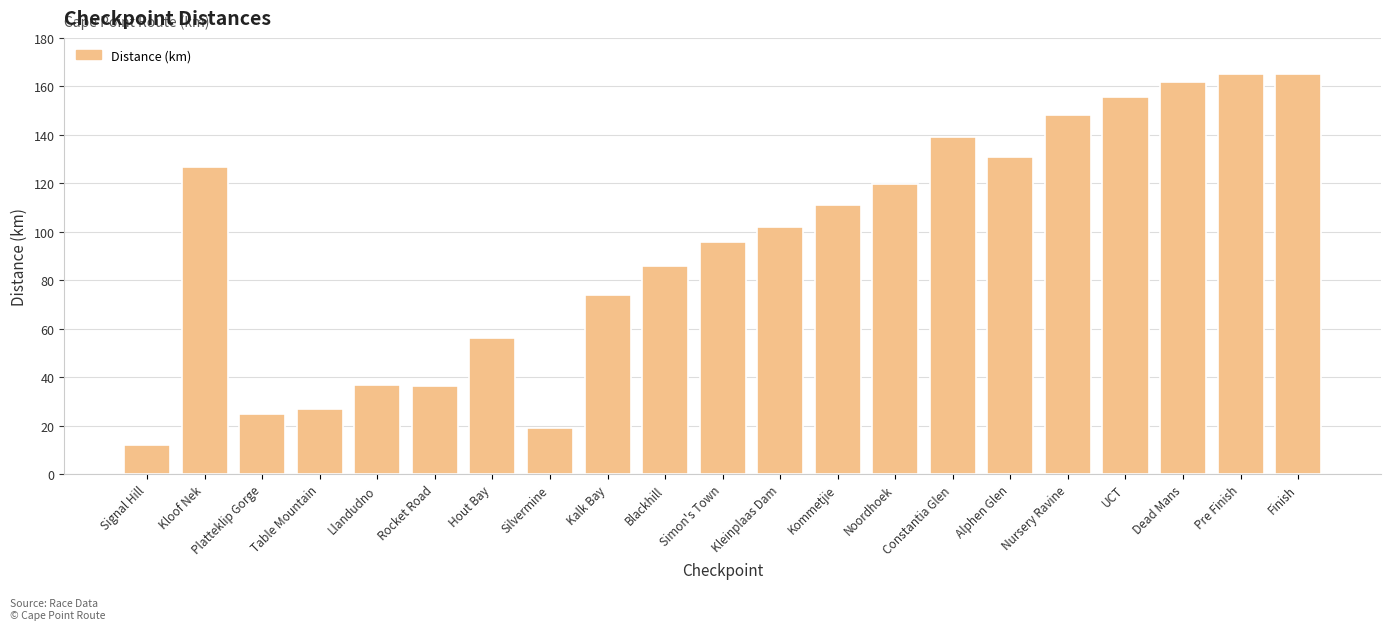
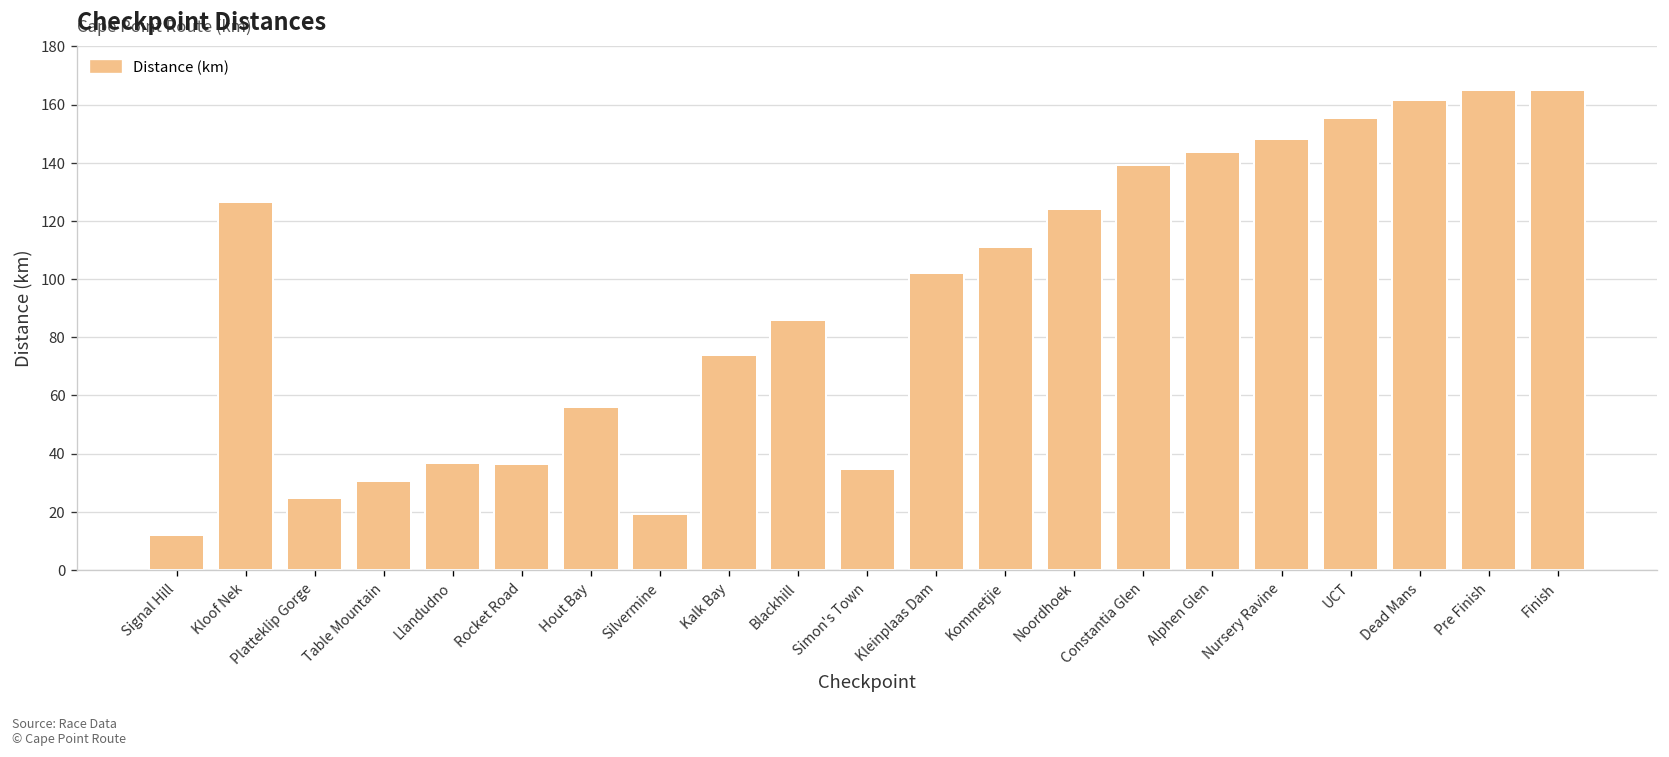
  {
    "Signal Hill": 12,
    "Kloof Nek": 127,
    "Platteklip Gorge": 25,
-   "Table Mountain": 27,
+   "Table Mountain": 31,
    "Llandudno": 37,
    "Rocket Road": 36,
    "Hout Bay": 56,
    "Silvermine": 19,
    "Kalk Bay": 74,
    "Blackhill": 86,
-   "Simon's Town": 96,
+   "Simon's Town": 35,
    "Kleinplaas Dam": 102,
    "Kommetjie": 111,
-   "Noordhoek": 120,
+   "Noordhoek": 124,
    "Constantia Glen": 139,
-   "Alphen Glen": 131,
+   "Alphen Glen": 144,
    "Nursery Ravine": 148,
    "UCT": 156,
    "Dead Mans": 162,
    "Pre Finish": 165,
    "Finish": 165
  }
